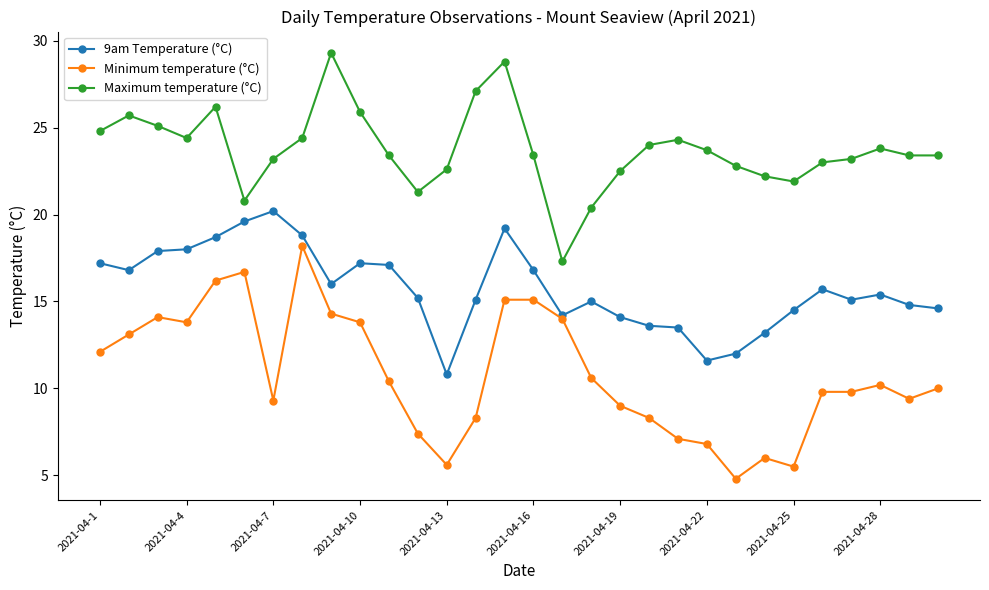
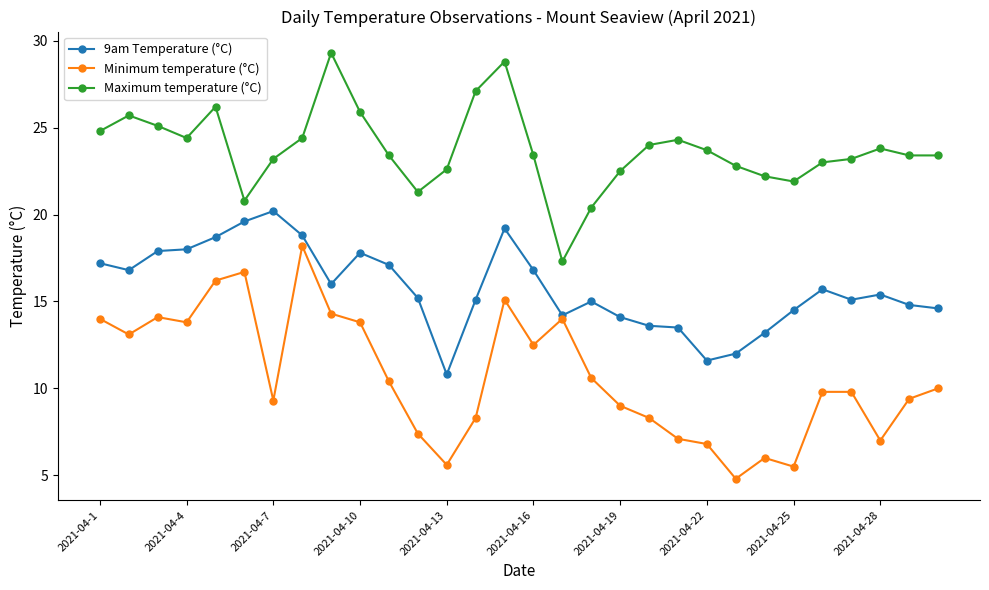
  {
    "9am Temperature (°C)": {
      "2021-04-1": 17.2,
      "2021-04-4": 18.0,
      "2021-04-7": 20.2,
-     "2021-04-10": 17.2,
+     "2021-04-10": 17.8,
      "2021-04-13": 10.8,
      "2021-04-16": 16.8,
      "2021-04-19": 14.1,
      "2021-04-22": 11.6,
      "2021-04-25": 14.5,
      "2021-04-28": 15.4
    },
    "Minimum temperature (°C)": {
-     "2021-04-1": 12.1,
+     "2021-04-1": 14.0,
      "2021-04-4": 13.8,
      "2021-04-7": 9.3,
      "2021-04-10": 13.8,
      "2021-04-13": 5.6,
-     "2021-04-16": 15.1,
+     "2021-04-16": 12.5,
      "2021-04-19": 9.0,
      "2021-04-22": 6.8,
      "2021-04-25": 5.5,
-     "2021-04-28": 10.2
+     "2021-04-28": 7.0
    },
    "Maximum temperature (°C)": {
      "2021-04-1": 24.8,
      "2021-04-4": 24.4,
      "2021-04-7": 23.2,
      "2021-04-10": 25.9,
      "2021-04-13": 22.6,
      "2021-04-16": 23.4,
      "2021-04-19": 22.5,
      "2021-04-22": 23.7,
      "2021-04-25": 21.9,
      "2021-04-28": 23.8
    }
  }
